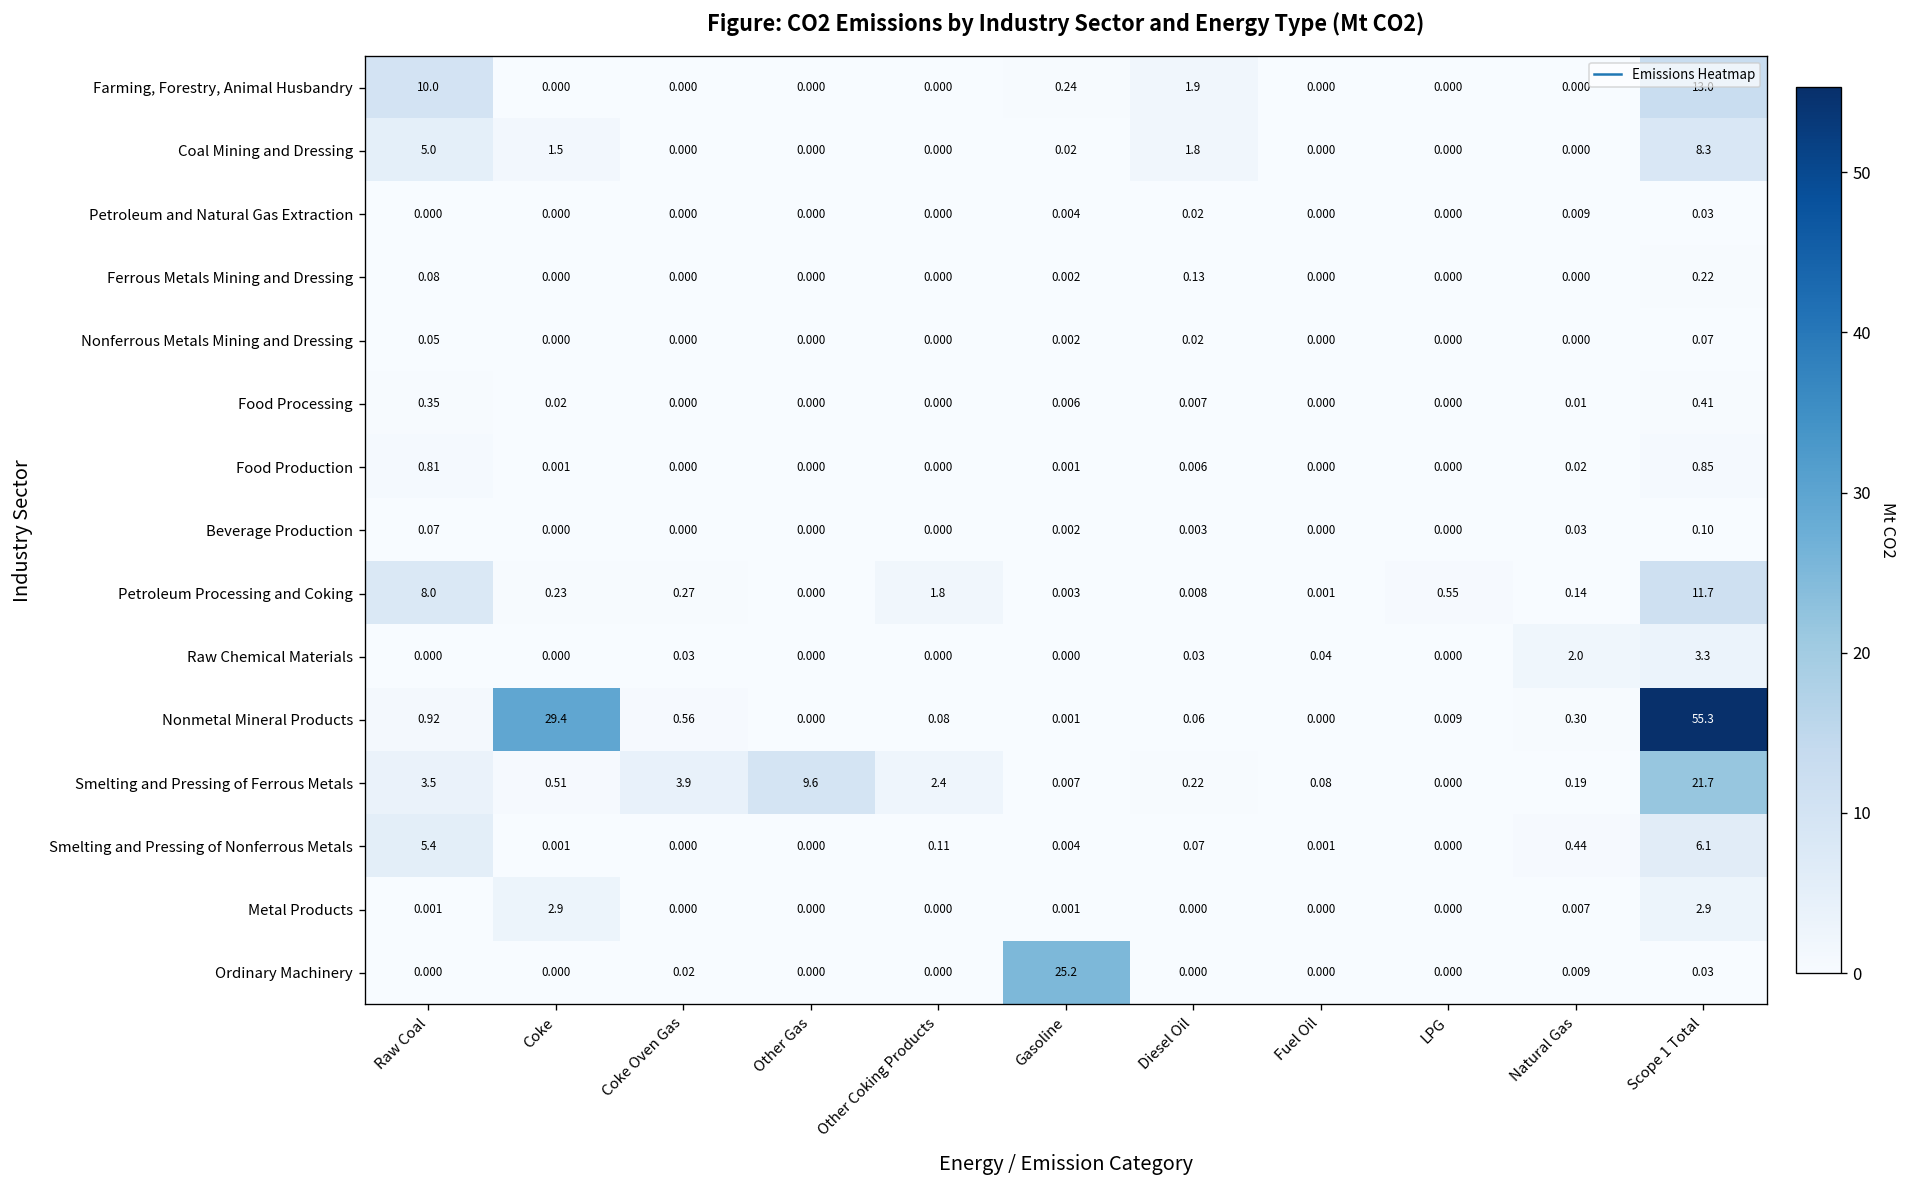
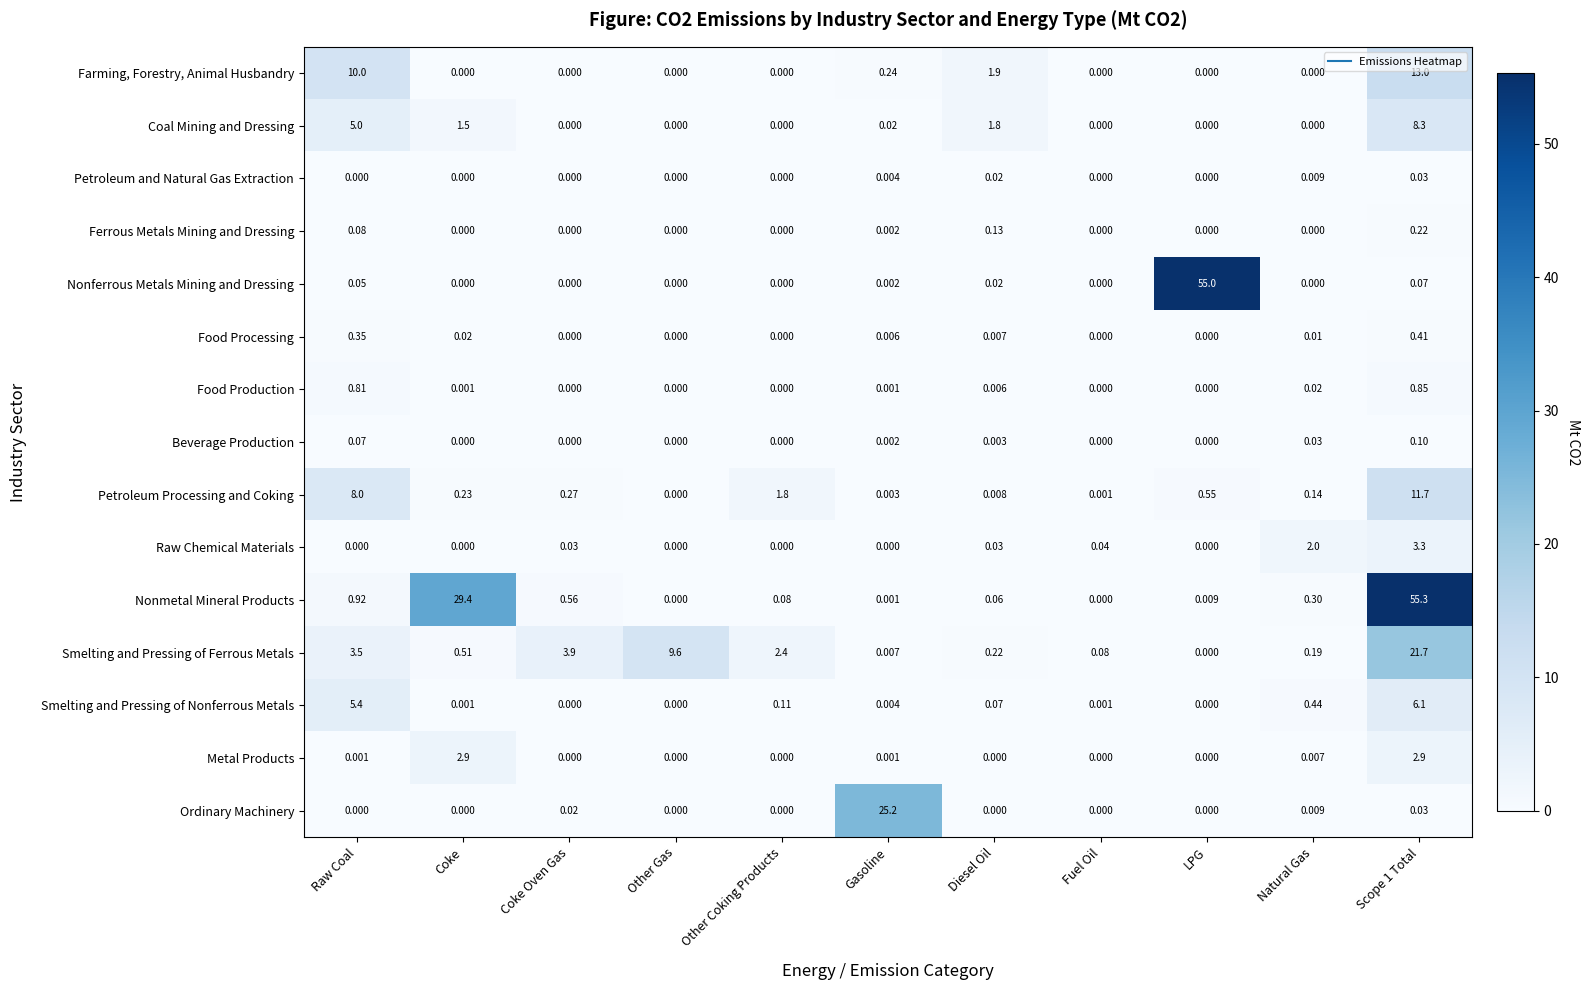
  {
    "Farming, Forestry, Animal Husbandry": {
      "Raw Coal": 10.0,
      "Coke": 0.000,
      "Coke Oven Gas": 0.000,
      "Other Gas": 0.000,
      "Other Coking Products": 0.000,
      "Gasoline": 0.24,
      "Diesel Oil": 1.9,
      "Fuel Oil": 0.000,
      "LPG": 0.000
    },
    "Coal Mining and Dressing": {
      "Raw Coal": 5.0,
      "Coke": 1.5,
      "Coke Oven Gas": 0.000,
      "Other Gas": 0.000,
      "Other Coking Products": 0.000,
      "Gasoline": 0.02,
      "Diesel Oil": 1.8,
      "Fuel Oil": 0.000,
      "LPG": 0.000,
      "Natural Gas": 0.000,
      "Scope 1 Total": 8.3
    },
    "Petroleum and Natural Gas Extraction": {
      "Raw Coal": 0.000,
      "Coke": 0.000,
      "Coke Oven Gas": 0.000,
      "Other Gas": 0.000,
      "Other Coking Products": 0.000,
      "Gasoline": 0.004,
      "Diesel Oil": 0.02,
      "Fuel Oil": 0.000,
      "LPG": 0.000,
      "Natural Gas": 0.009,
      "Scope 1 Total": 0.03
    },
    "Ferrous Metals Mining and Dressing": {
      "Raw Coal": 0.08,
      "Coke": 0.000,
      "Coke Oven Gas": 0.000,
      "Other Gas": 0.000,
      "Other Coking Products": 0.000,
      "Gasoline": 0.002,
      "Diesel Oil": 0.13,
      "Fuel Oil": 0.000,
      "LPG": 0.000,
      "Natural Gas": 0.000,
      "Scope 1 Total": 0.22
    },
    "Nonferrous Metals Mining and Dressing": {
      "Raw Coal": 0.05,
      "Coke": 0.000,
      "Coke Oven Gas": 0.000,
      "Other Gas": 0.000,
      "Other Coking Products": 0.000,
      "Gasoline": 0.002,
      "Diesel Oil": 0.02,
      "Fuel Oil": 0.000,
-     "LPG": 0.000,
+     "LPG": 55.0,
      "Natural Gas": 0.000,
      "Scope 1 Total": 0.07
    },
    "Food Processing": {
      "Raw Coal": 0.35,
      "Coke": 0.02,
      "Coke Oven Gas": 0.000,
      "Other Gas": 0.000,
      "Other Coking Products": 0.000,
      "Gasoline": 0.006,
      "Diesel Oil": 0.007,
      "Fuel Oil": 0.000,
      "LPG": 0.000,
      "Natural Gas": 0.01,
      "Scope 1 Total": 0.41
    },
    "Food Production": {
      "Raw Coal": 0.81,
      "Coke": 0.001,
      "Coke Oven Gas": 0.000,
      "Other Gas": 0.000,
      "Other Coking Products": 0.000,
      "Gasoline": 0.001,
      "Diesel Oil": 0.006,
      "Fuel Oil": 0.000,
      "LPG": 0.000,
      "Natural Gas": 0.02,
      "Scope 1 Total": 0.85
    },
    "Beverage Production": {
      "Raw Coal": 0.07,
      "Coke": 0.000,
      "Coke Oven Gas": 0.000,
      "Other Gas": 0.000,
      "Other Coking Products": 0.000,
      "Gasoline": 0.002,
      "Diesel Oil": 0.003,
      "Fuel Oil": 0.000,
      "LPG": 0.000,
      "Natural Gas": 0.03,
      "Scope 1 Total": 0.10
    },
    "Petroleum Processing and Coking": {
      "Raw Coal": 8.0,
      "Coke": 0.23,
      "Coke Oven Gas": 0.27,
      "Other Gas": 0.000,
      "Other Coking Products": 1.8,
      "Gasoline": 0.003,
      "Diesel Oil": 0.008,
      "Fuel Oil": 0.001,
      "LPG": 0.55,
      "Natural Gas": 0.14,
      "Scope 1 Total": 11.7
    },
    "Raw Chemical Materials": {
      "Raw Coal": 0.000,
      "Coke": 0.000,
      "Coke Oven Gas": 0.03,
      "Other Gas": 0.000,
      "Other Coking Products": 0.000,
      "Gasoline": 0.000,
      "Diesel Oil": 0.03,
      "Fuel Oil": 0.04,
      "LPG": 0.000,
      "Natural Gas": 2.0,
      "Scope 1 Total": 3.3
    },
    "Nonmetal Mineral Products": {
      "Raw Coal": 0.92,
      "Coke": 29.4,
      "Coke Oven Gas": 0.56,
      "Other Gas": 0.000,
      "Other Coking Products": 0.08,
      "Gasoline": 0.001,
      "Diesel Oil": 0.06,
      "Fuel Oil": 0.000,
      "LPG": 0.009,
      "Natural Gas": 0.30,
      "Scope 1 Total": 55.3
    },
    "Smelting and Pressing of Ferrous Metals": {
      "Raw Coal": 3.5,
      "Coke": 0.51,
      "Coke Oven Gas": 3.9,
      "Other Gas": 9.6,
      "Other Coking Products": 2.4,
      "Gasoline": 0.007,
      "Diesel Oil": 0.22,
      "Fuel Oil": 0.08,
      "LPG": 0.000,
      "Natural Gas": 0.19,
      "Scope 1 Total": 21.7
    },
    "Smelting and Pressing of Nonferrous Metals": {
      "Raw Coal": 5.4,
      "Coke": 0.001,
      "Coke Oven Gas": 0.000,
      "Other Gas": 0.000,
      "Other Coking Products": 0.11,
      "Gasoline": 0.004,
      "Diesel Oil": 0.07,
      "Fuel Oil": 0.001,
      "LPG": 0.000,
      "Natural Gas": 0.44,
      "Scope 1 Total": 6.1
    },
    "Metal Products": {
      "Raw Coal": 0.001,
      "Coke": 2.9,
      "Coke Oven Gas": 0.000,
      "Other Gas": 0.000,
      "Other Coking Products": 0.000,
      "Gasoline": 0.001,
      "Diesel Oil": 0.000,
      "Fuel Oil": 0.000,
      "LPG": 0.000,
      "Natural Gas": 0.007,
      "Scope 1 Total": 2.9
    },
    "Ordinary Machinery": {
      "Raw Coal": 0.000,
      "Coke": 0.000,
      "Coke Oven Gas": 0.02,
      "Other Gas": 0.000,
      "Other Coking Products": 0.000,
      "Gasoline": 25.2,
      "Diesel Oil": 0.000,
      "Fuel Oil": 0.000,
      "LPG": 0.000,
      "Natural Gas": 0.009,
      "Scope 1 Total": 0.03
    }
  }
